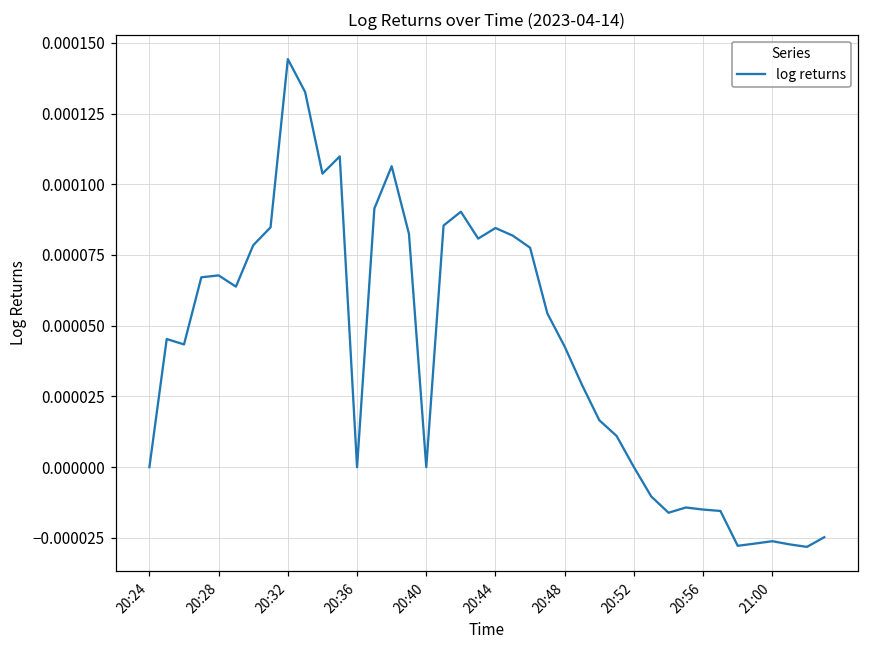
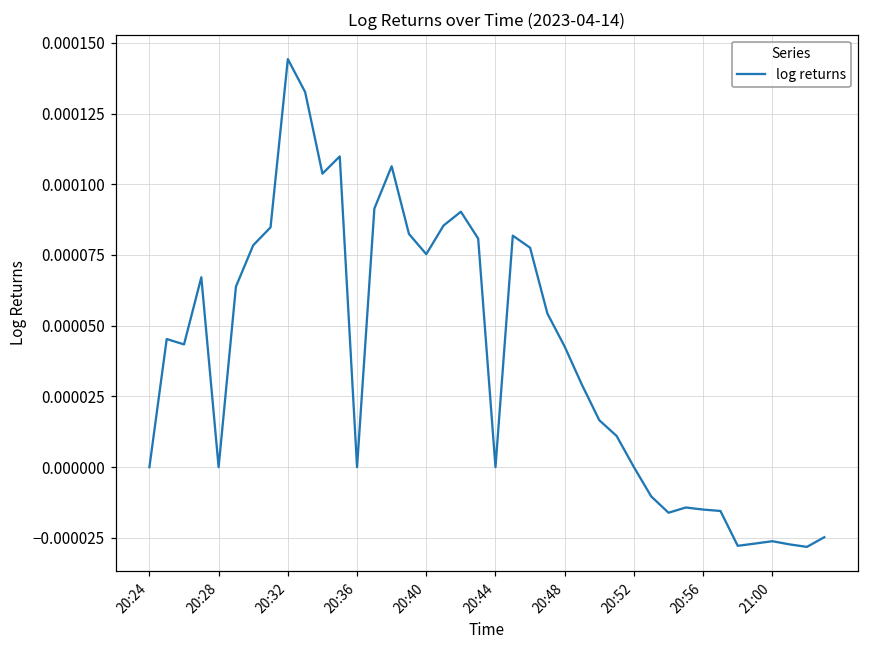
  {
    "20:24": 0.0000,
-   "20:28": 0.0001,
+   "20:28": 0.0000,
    "20:32": 0.000144,
    "20:36": 0.0000,
-   "20:40": 0.0000,
-   "20:44": 0.0001,
+   "20:40": 0.0001,
+   "20:44": 0.0000,
    "20:48": 0.000043,
    "20:52": 0.0000,
    "20:56": -0.000015,
    "21:00": -0.000026
  }
